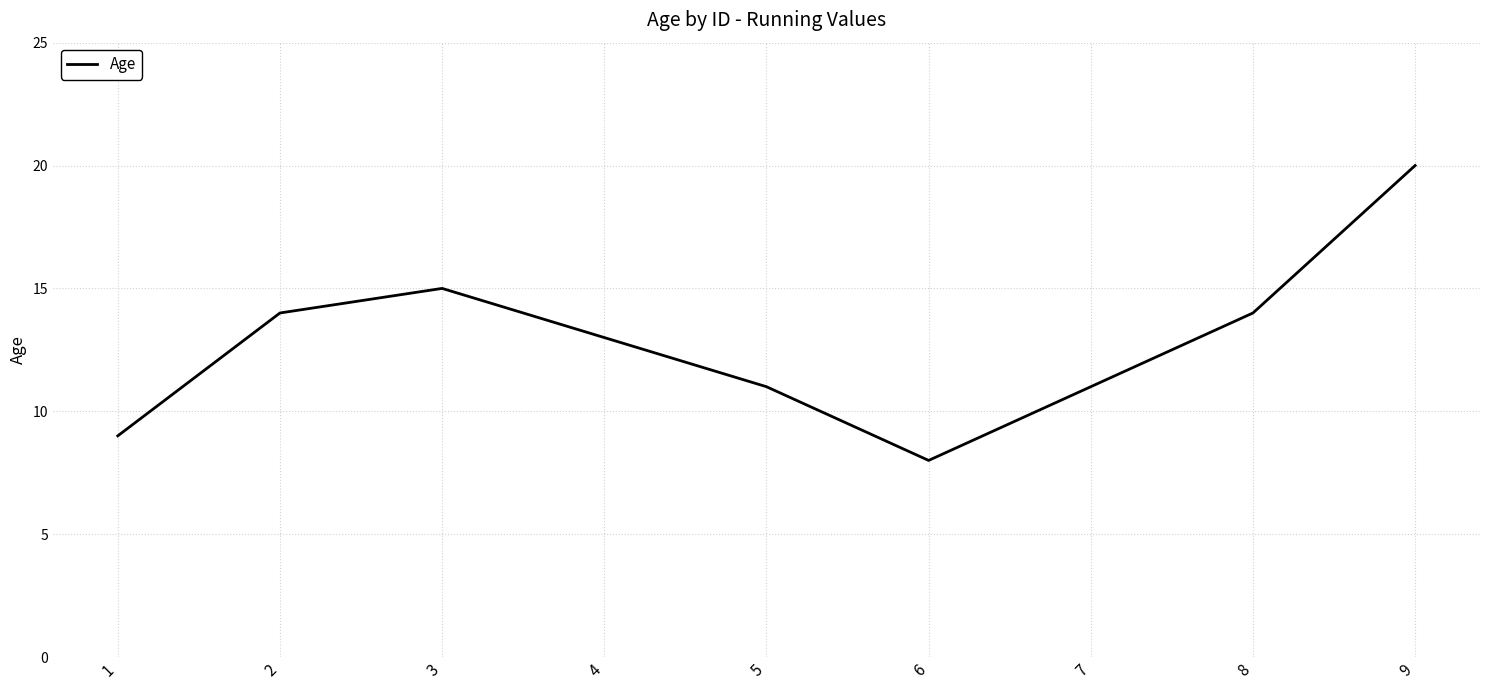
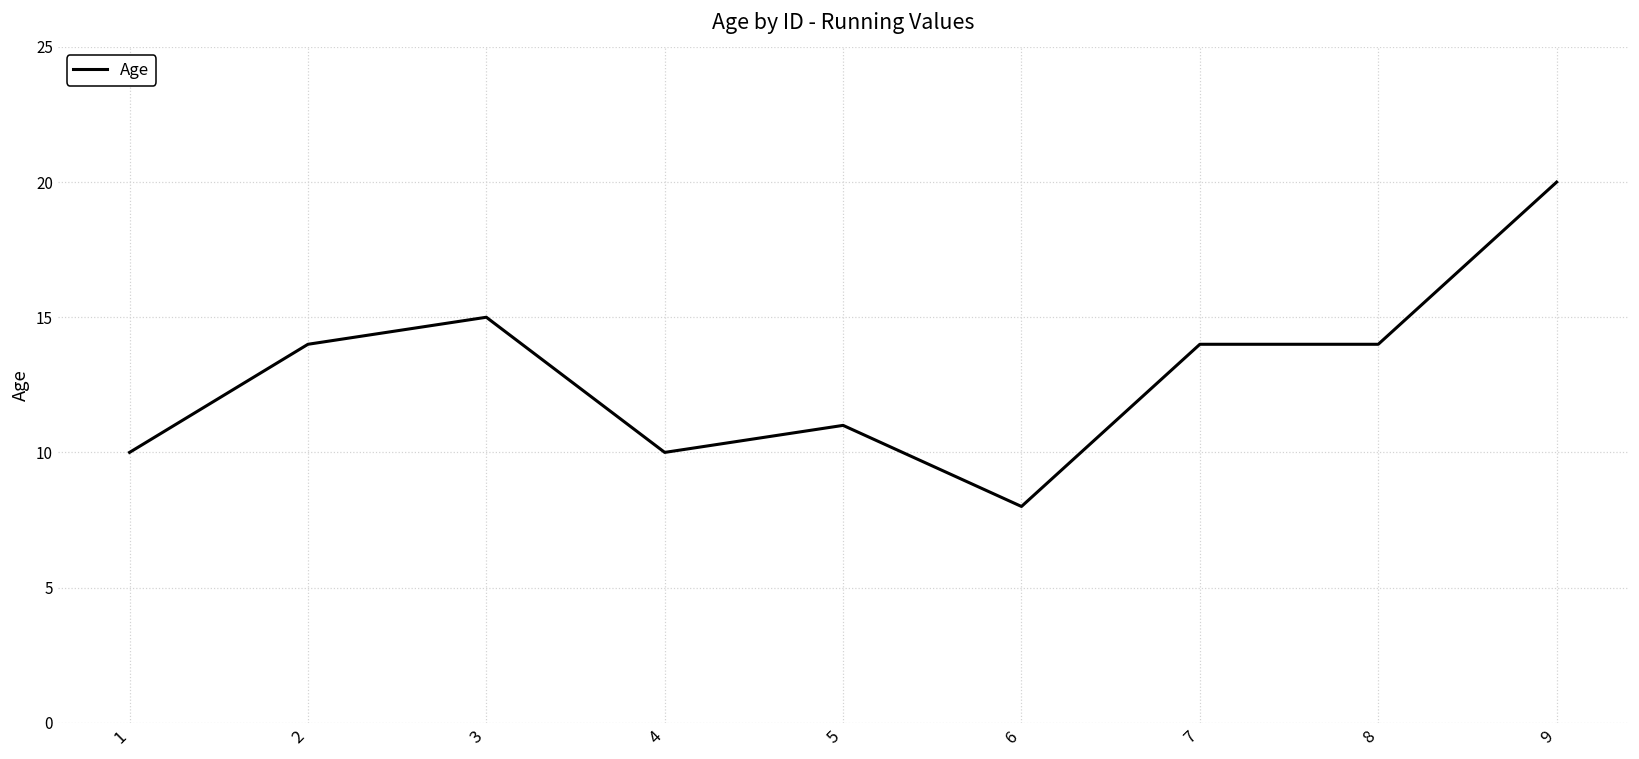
  {
-   "1": 9,
+   "1": 10,
    "2": 14,
    "3": 15,
-   "4": 13,
+   "4": 10,
    "5": 11,
    "6": 8,
-   "7": 11,
+   "7": 14,
    "8": 14,
    "9": 20
  }
